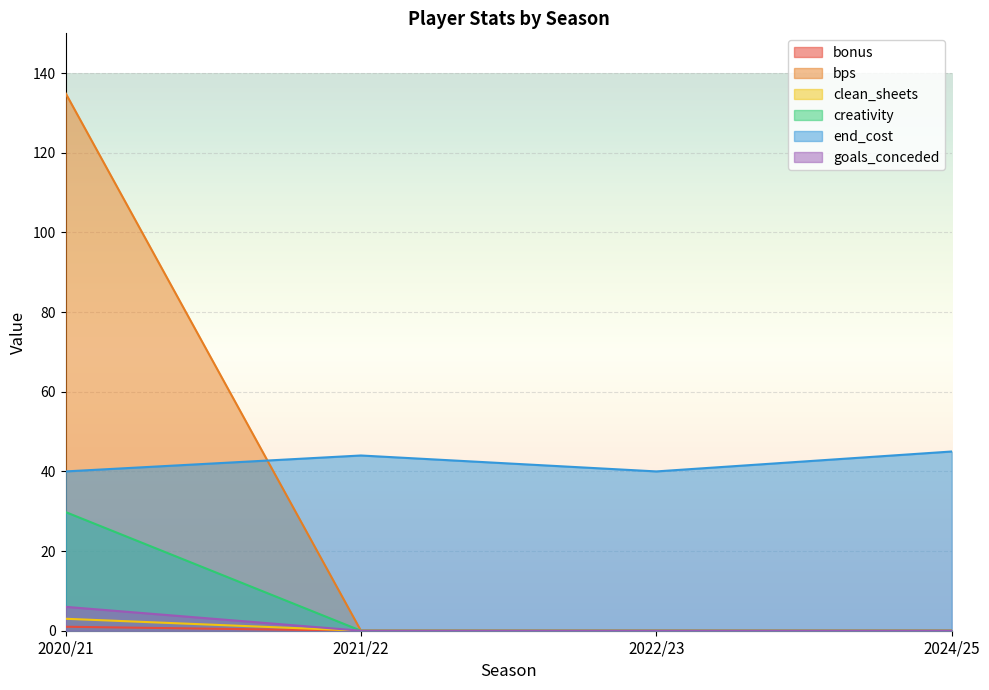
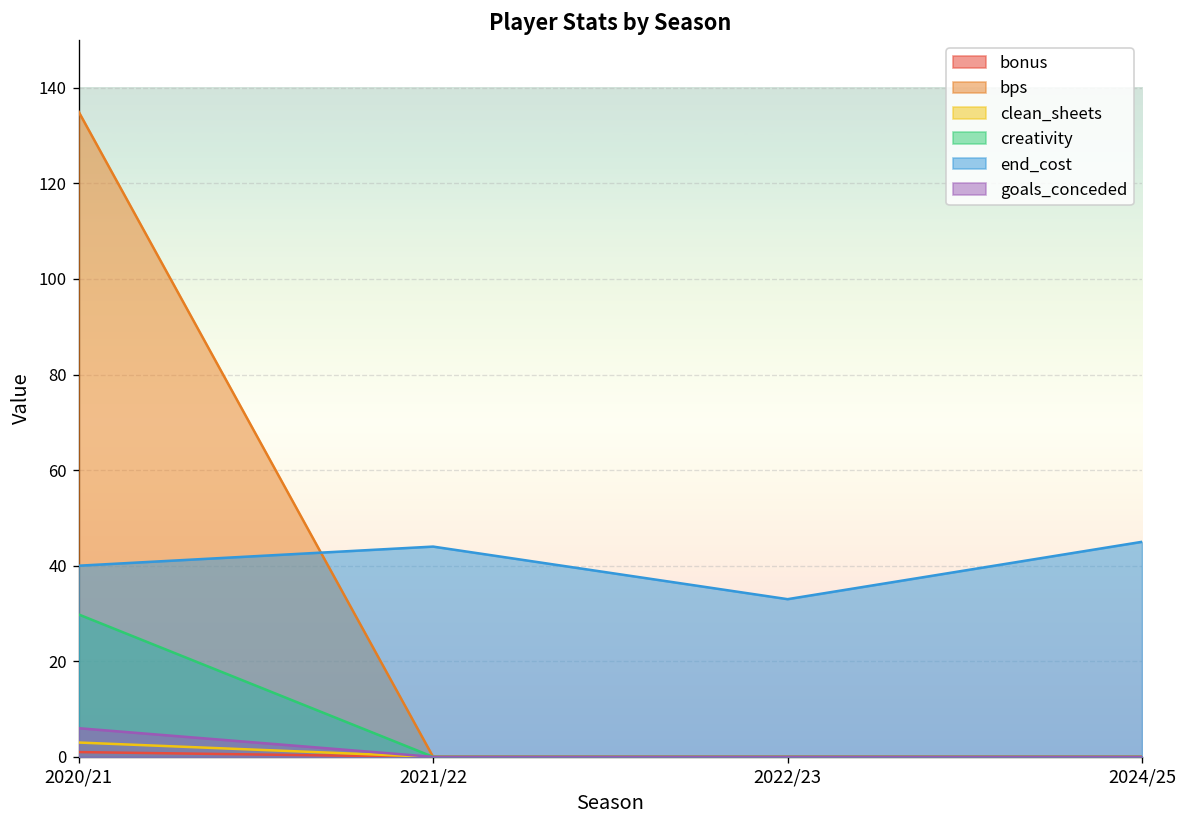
  {
    "creativity": {
      "2020/21": 30
    },
    "end_cost": {
      "2020/21": 40,
      "2021/22": 44,
-     "2022/23": 40,
+     "2022/23": 33,
      "2024/25": 45
    },
    "goals_conceded": {
      "2020/21": 6
    }
  }
